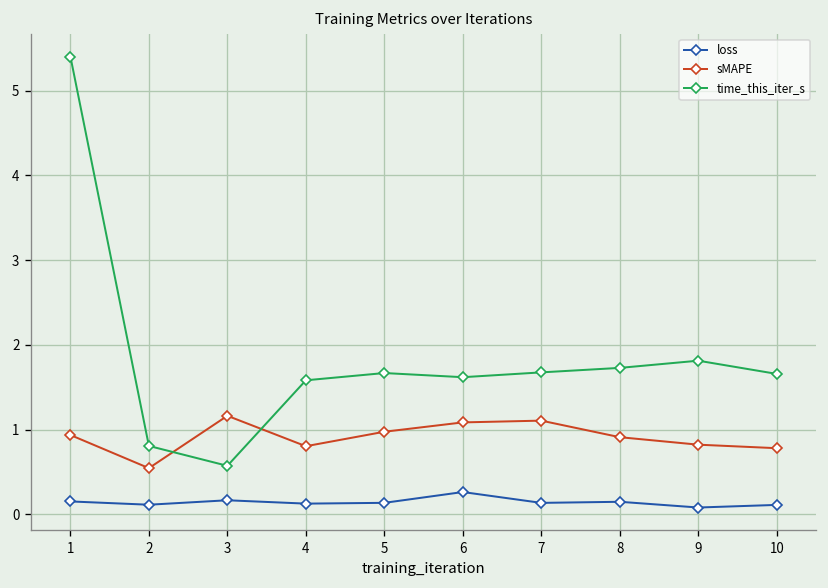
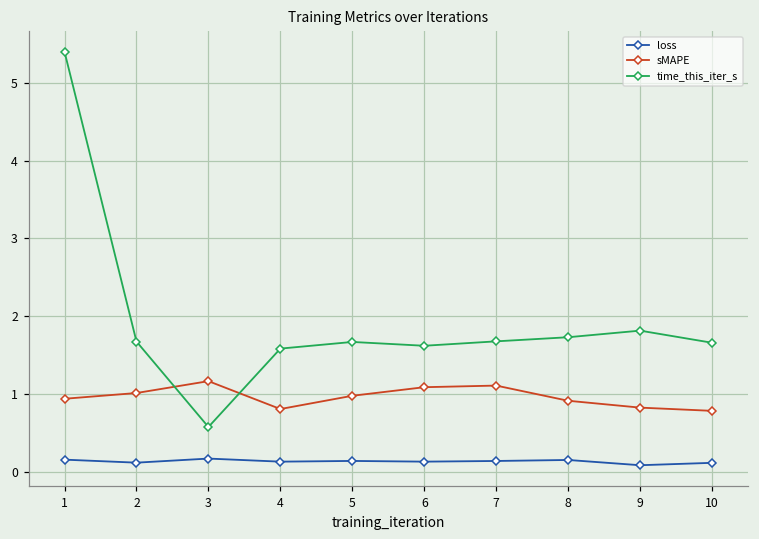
  {
    "loss": {
      "1": 0.2,
      "2": 0.1,
      "3": 0.2,
      "4": 0.1,
      "5": 0.1,
-     "6": 0.3,
+     "6": 0.1,
      "7": 0.1,
      "8": 0.1,
      "9": 0.1,
      "10": 0.1
    },
    "sMAPE": {
      "1": 0.9,
-     "2": 0.5,
+     "2": 1.0,
      "3": 1.2,
      "4": 0.8,
      "5": 1.0,
      "6": 1.1,
      "7": 1.1,
      "8": 0.9,
      "9": 0.8,
      "10": 0.8
    },
    "time_this_iter_s": {
      "1": 5.4,
-     "2": 0.8,
+     "2": 1.7,
      "3": 0.6,
      "4": 1.6,
      "5": 1.7,
      "6": 1.6,
      "7": 1.7,
      "8": 1.7,
      "9": 1.8,
      "10": 1.7
    }
  }
